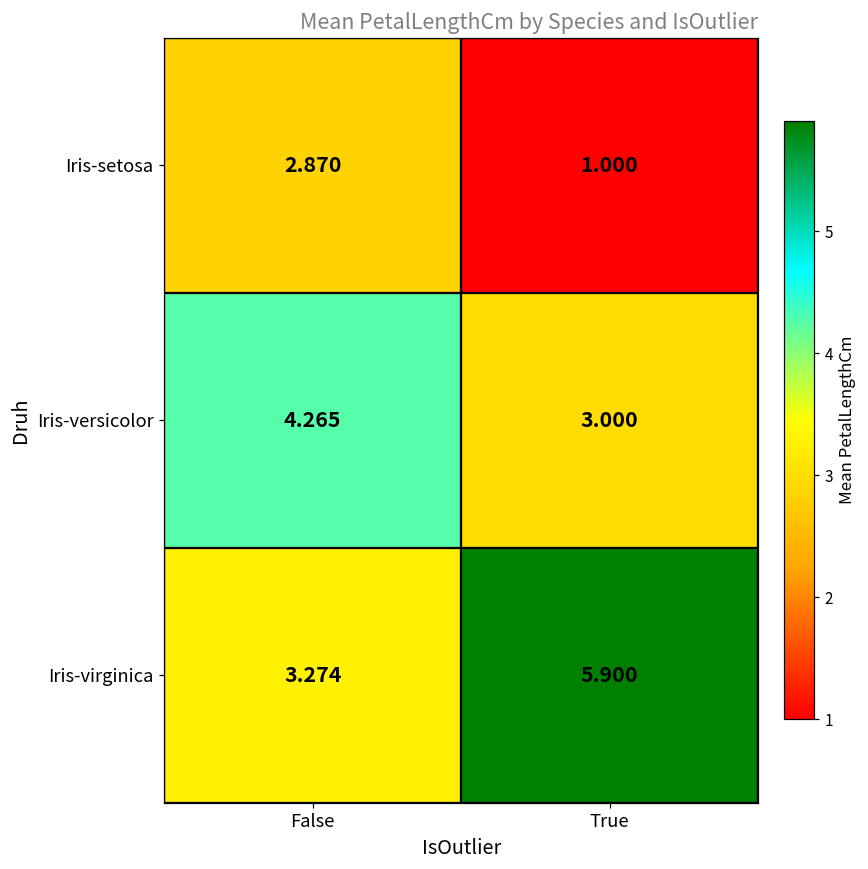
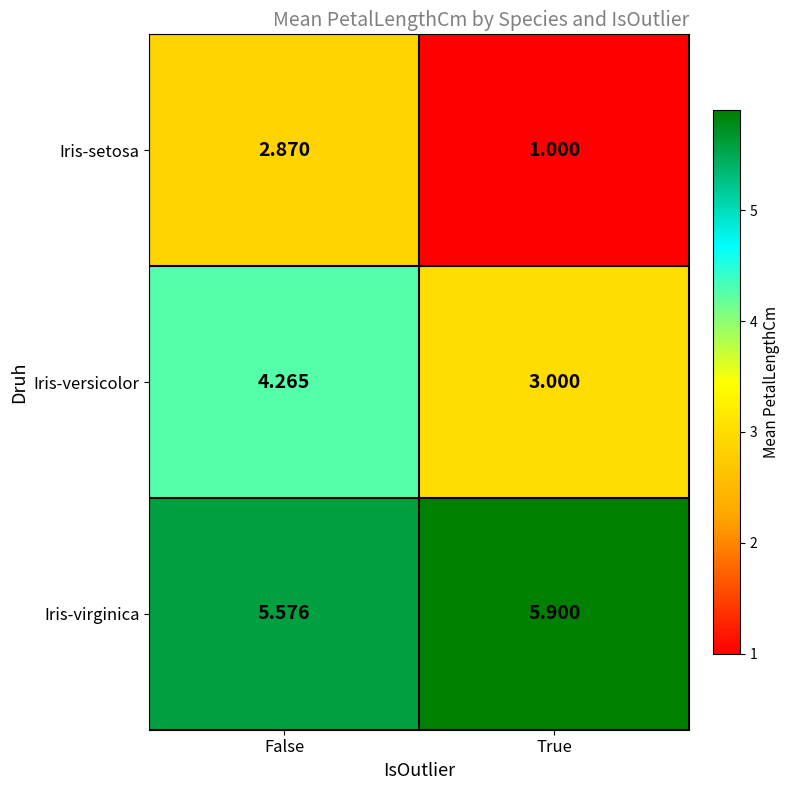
  {
    "Iris-setosa": {
      "False": 2.870,
      "True": 1.000
    },
    "Iris-versicolor": {
      "False": 4.265,
      "True": 3.000
    },
    "Iris-virginica": {
-     "False": 3.274,
+     "False": 5.576,
      "True": 5.900
    }
  }
